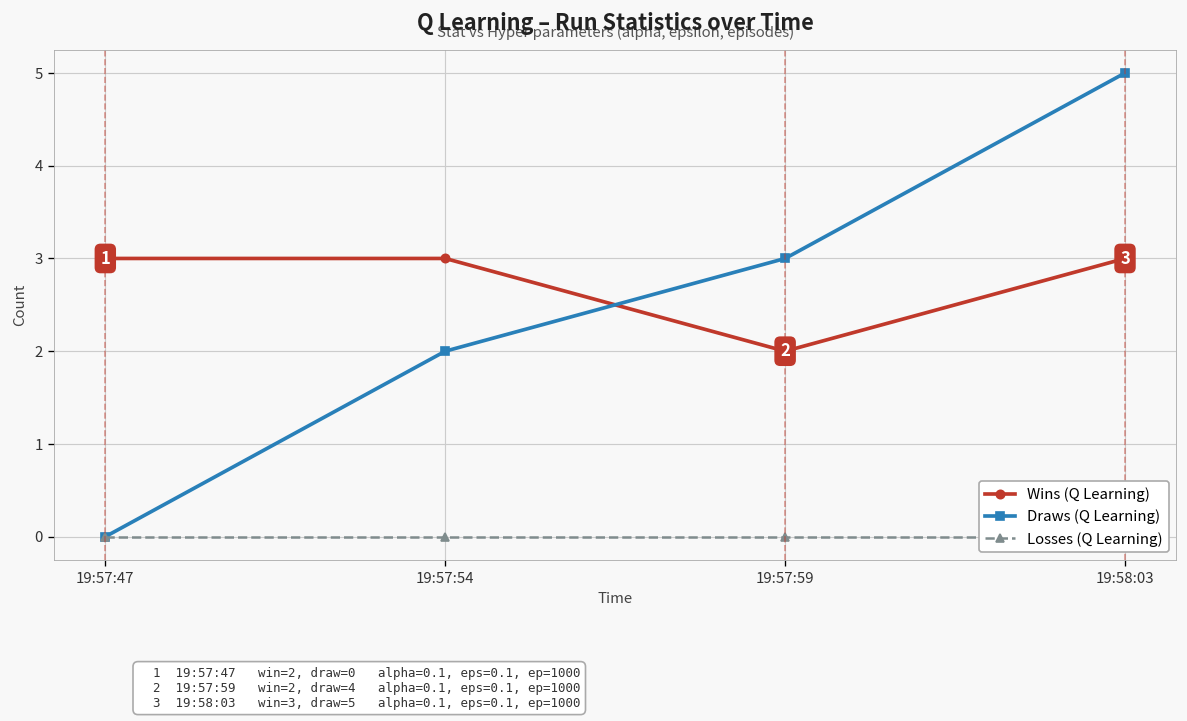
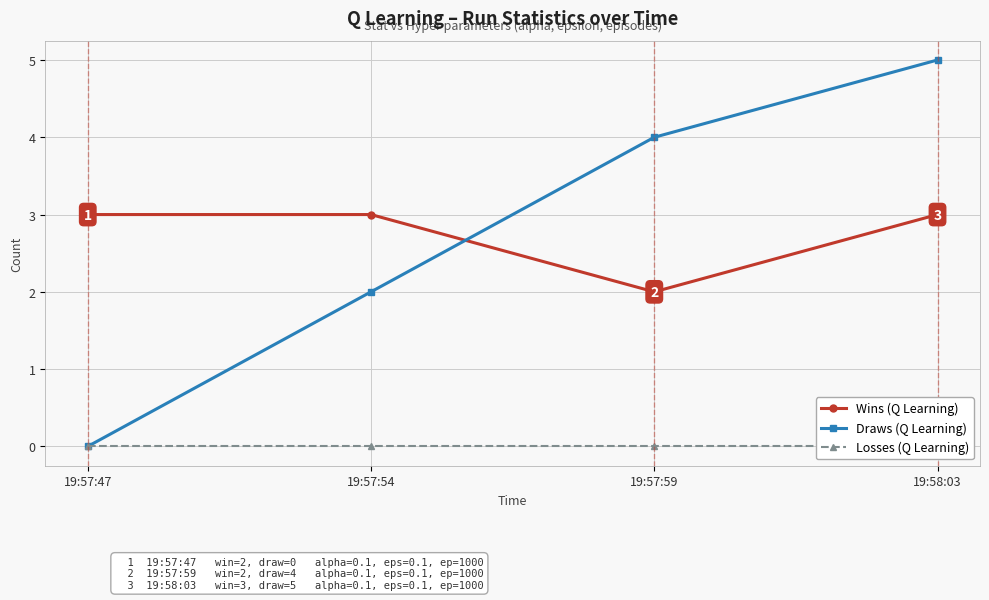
  {
    "Wins (Q Learning)": {
      "19:57:54": 3
    },
    "Draws (Q Learning)": {
      "19:57:54": 2,
-     "19:57:59": 3,
+     "19:57:59": 4,
      "19:58:03": 5
    },
    "Losses (Q Learning)": {
      "19:57:54": 0,
      "19:57:59": 0
    }
  }
